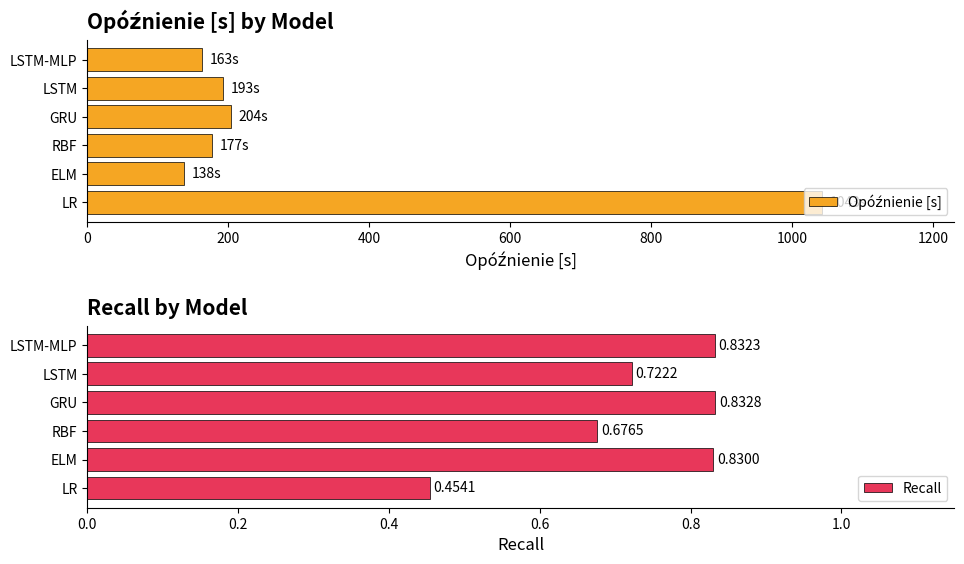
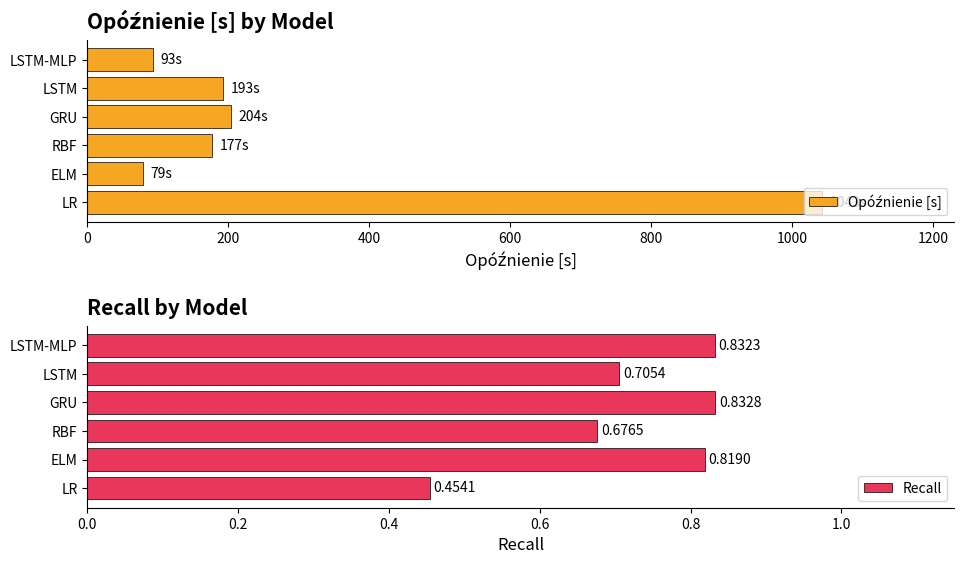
  {
    "Opóźnienie [s] by Model": {
-     "LSTM-MLP": "163s",
+     "LSTM-MLP": "93s",
      "LSTM": "193s",
      "GRU": "204s",
      "RBF": "177s",
-     "ELM": "138s"
+     "ELM": "79s"
    },
    "Recall by Model": {
      "LSTM-MLP": "0.8323",
-     "LSTM": "0.7222",
+     "LSTM": "0.7054",
      "GRU": "0.8328",
      "RBF": "0.6765",
-     "ELM": "0.8300",
+     "ELM": "0.8190",
      "LR": "0.4541"
    }
  }
